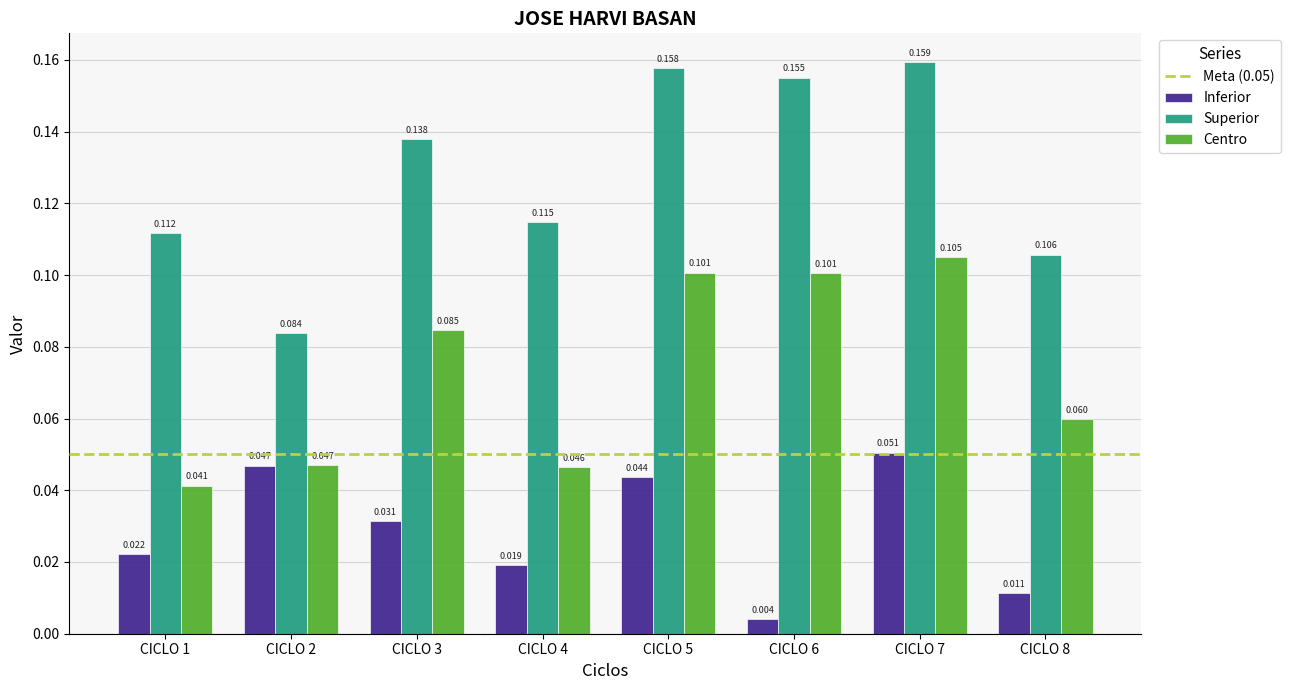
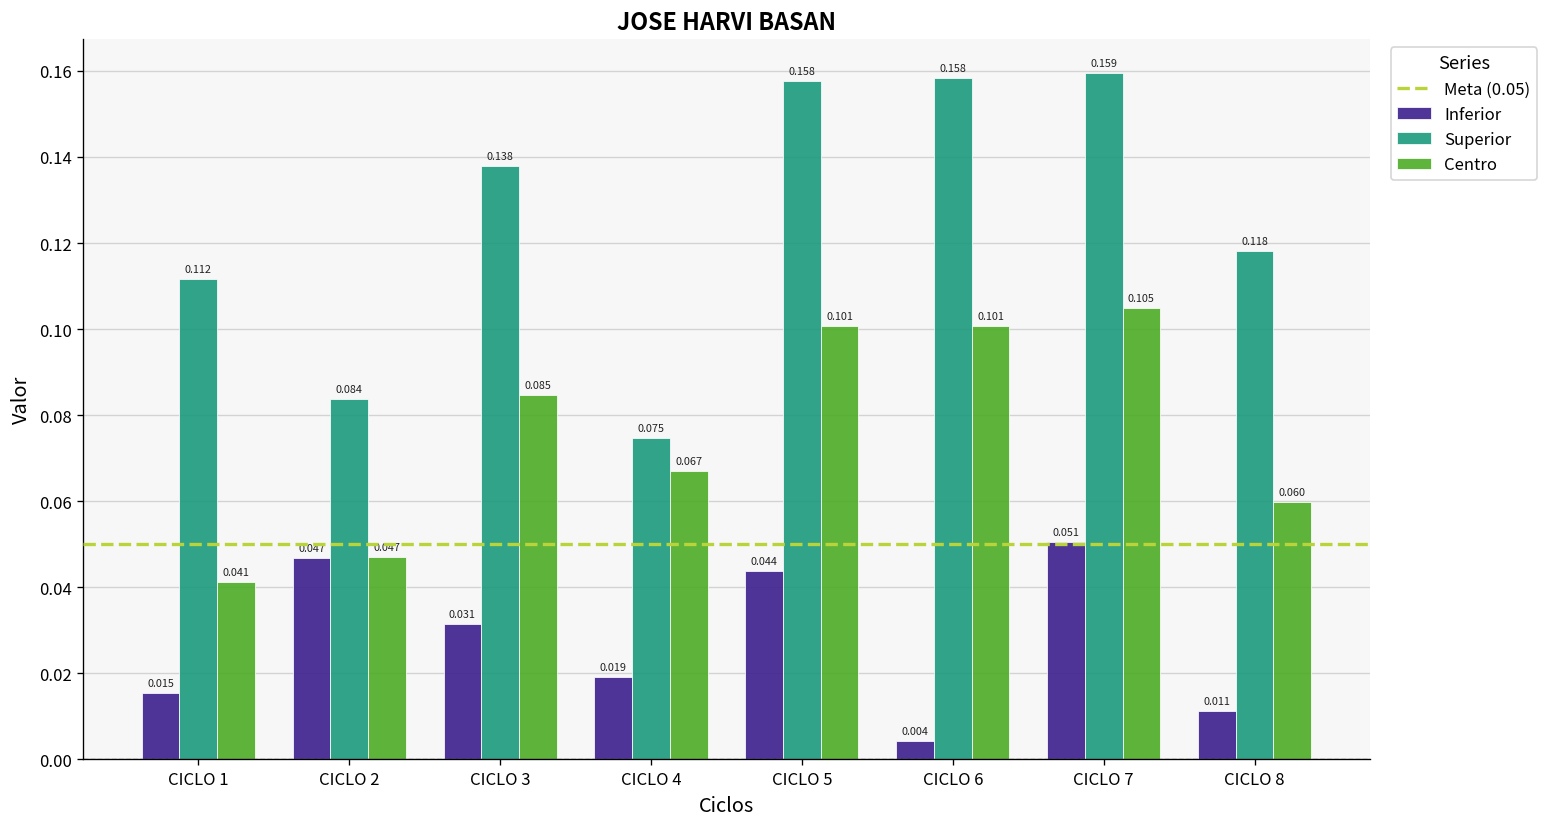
  {
    "Inferior": {
-     "CICLO 1": 0.022,
+     "CICLO 1": 0.015,
      "CICLO 2": 0.047,
      "CICLO 3": 0.031,
      "CICLO 4": 0.019,
      "CICLO 5": 0.044,
      "CICLO 6": 0.004,
      "CICLO 7": 0.051,
      "CICLO 8": 0.011
    },
    "Superior": {
      "CICLO 1": 0.112,
      "CICLO 2": 0.084,
      "CICLO 3": 0.138,
-     "CICLO 4": 0.115,
+     "CICLO 4": 0.075,
      "CICLO 5": 0.158,
-     "CICLO 6": 0.155,
+     "CICLO 6": 0.158,
      "CICLO 7": 0.159,
-     "CICLO 8": 0.106
+     "CICLO 8": 0.118
    },
    "Centro": {
      "CICLO 1": 0.041,
      "CICLO 2": 0.047,
      "CICLO 3": 0.085,
-     "CICLO 4": 0.046,
+     "CICLO 4": 0.067,
      "CICLO 5": 0.101,
      "CICLO 6": 0.101,
      "CICLO 7": 0.105,
      "CICLO 8": 0.060
    }
  }
